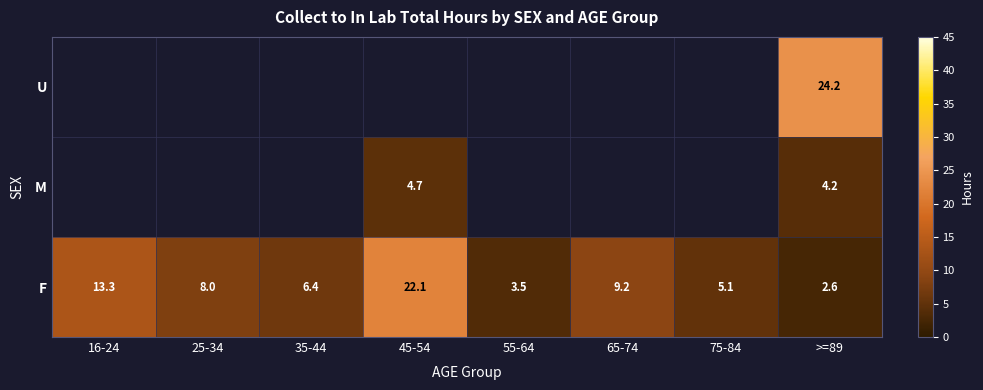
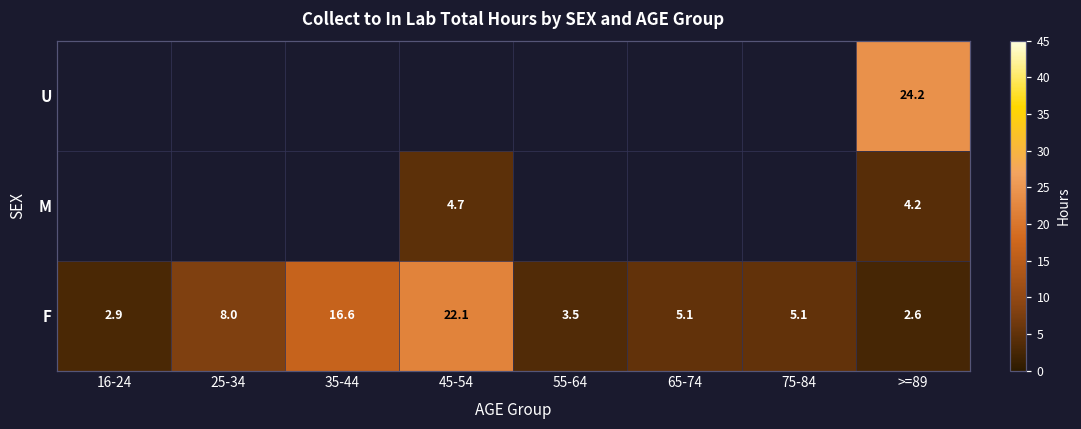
  {
    "U": {
      ">=89": 24.2
    },
    "M": {
      "45-54": 4.7,
      ">=89": 4.2
    },
    "F": {
-     "16-24": 13.3,
+     "16-24": 2.9,
      "25-34": 8.0,
-     "35-44": 6.4,
+     "35-44": 16.6,
      "45-54": 22.1,
      "55-64": 3.5,
-     "65-74": 9.2,
+     "65-74": 5.1,
      "75-84": 5.1,
      ">=89": 2.6
    }
  }
